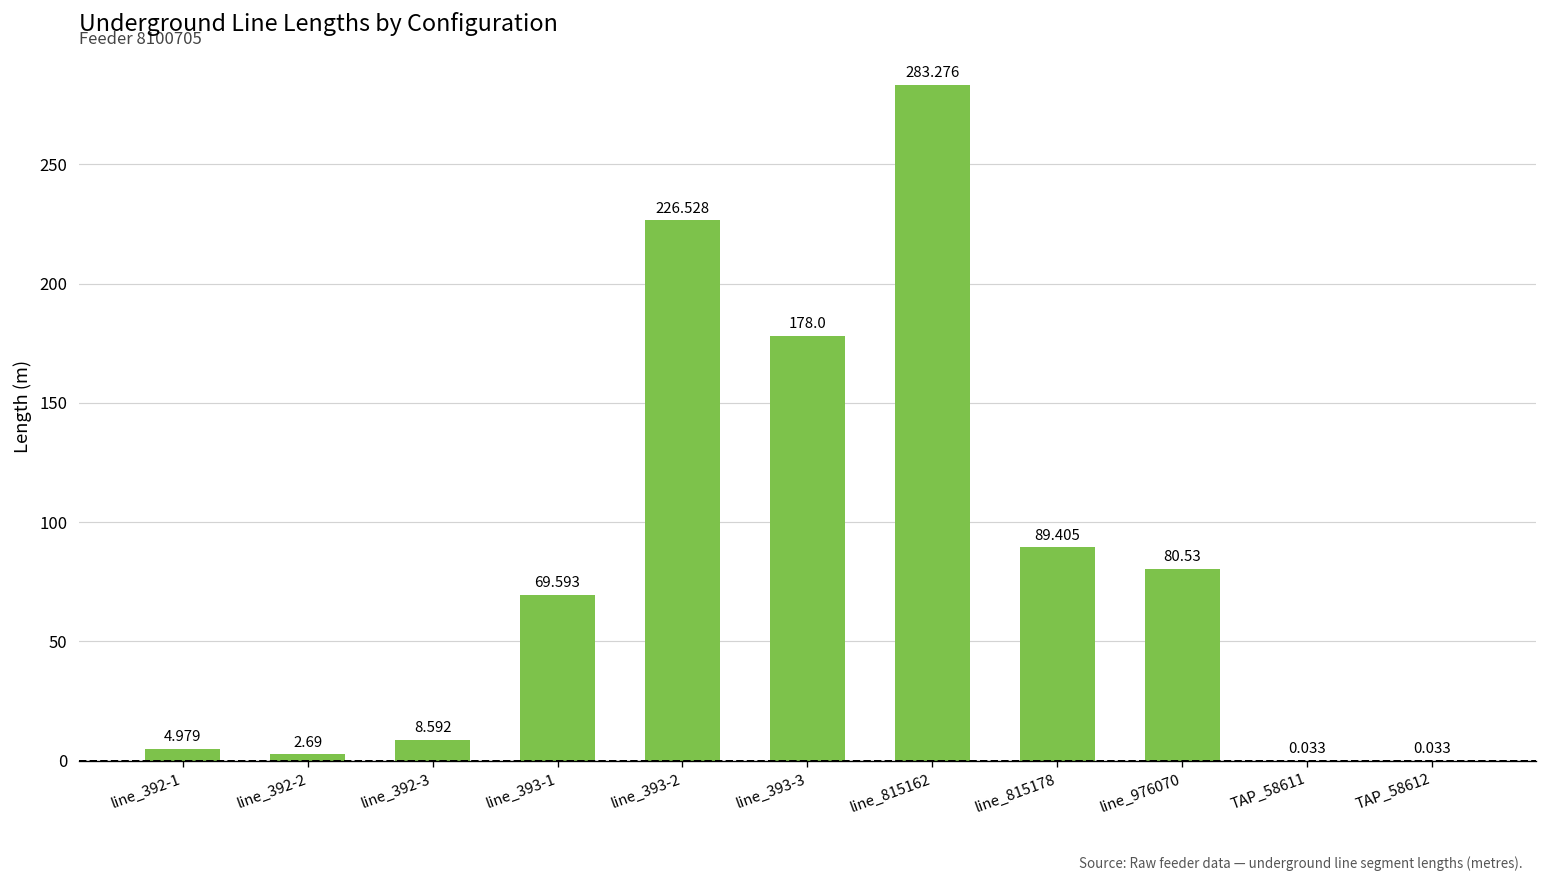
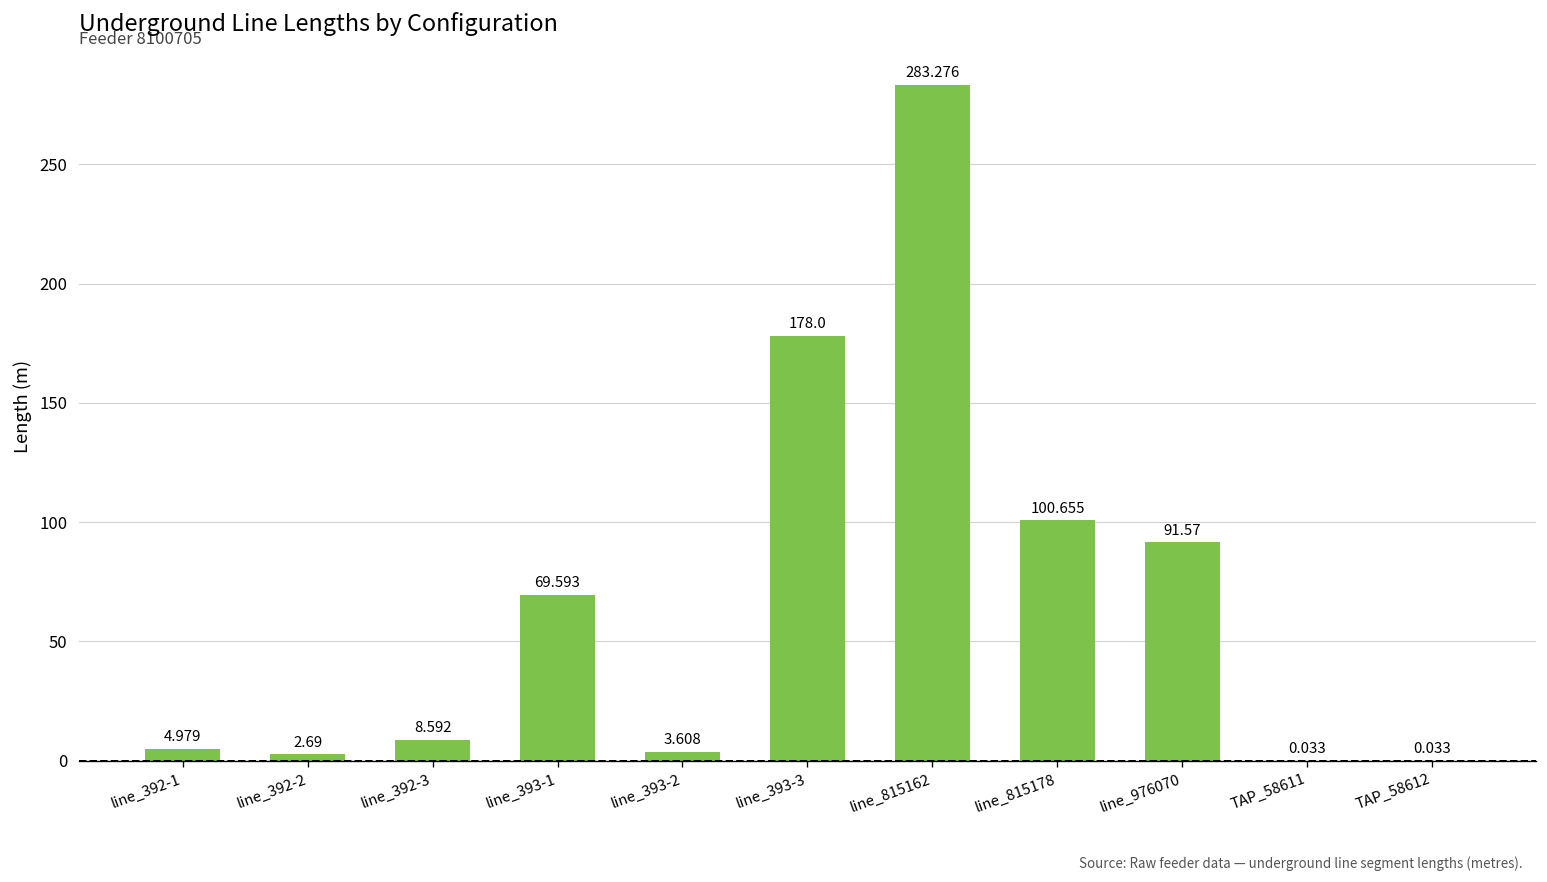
  {
    "line_392-1": 4.979,
    "line_392-2": 2.69,
    "line_392-3": 8.592,
    "line_393-1": 69.593,
-   "line_393-2": 226.528,
+   "line_393-2": 3.608,
    "line_393-3": 178.0,
    "line_815162": 283.276,
-   "line_815178": 89.405,
-   "line_976070": 80.53,
+   "line_815178": 100.655,
+   "line_976070": 91.57,
    "TAP_58611": 0.033,
    "TAP_58612": 0.033
  }
